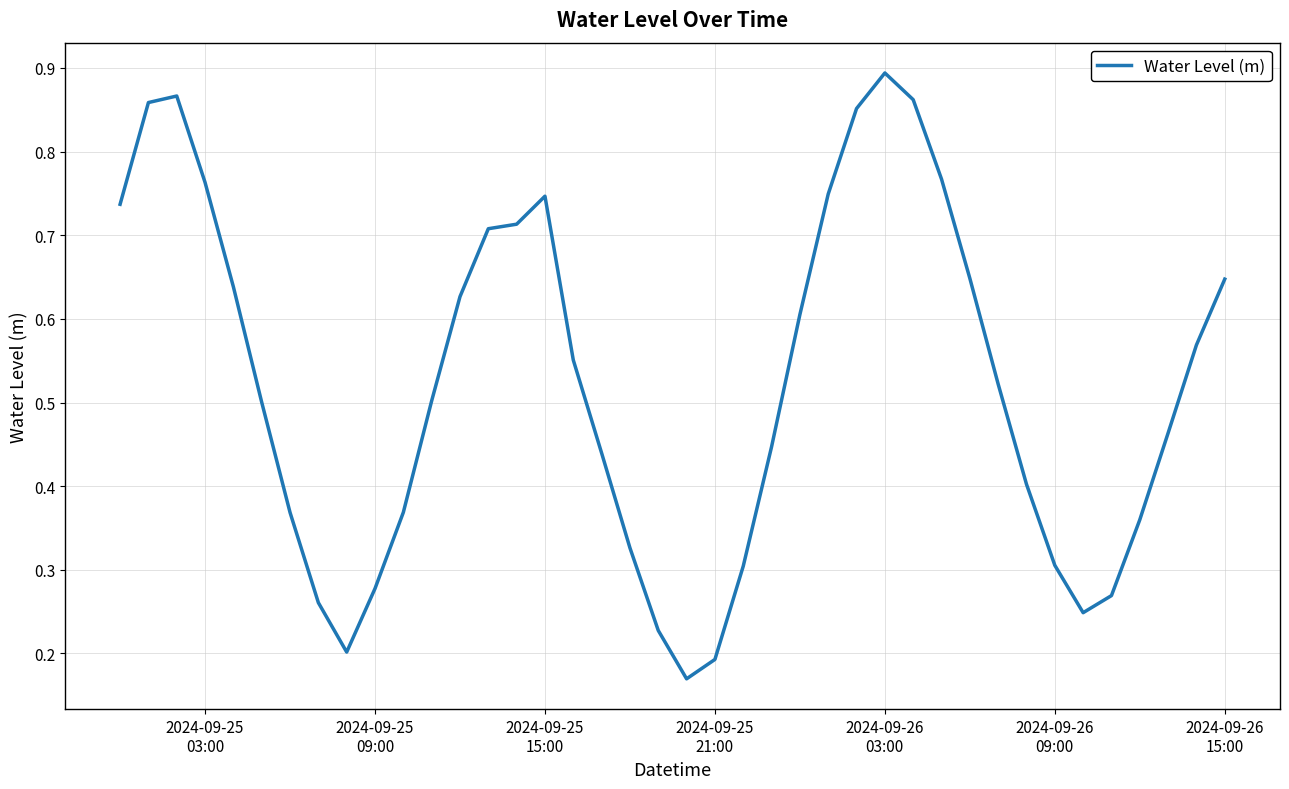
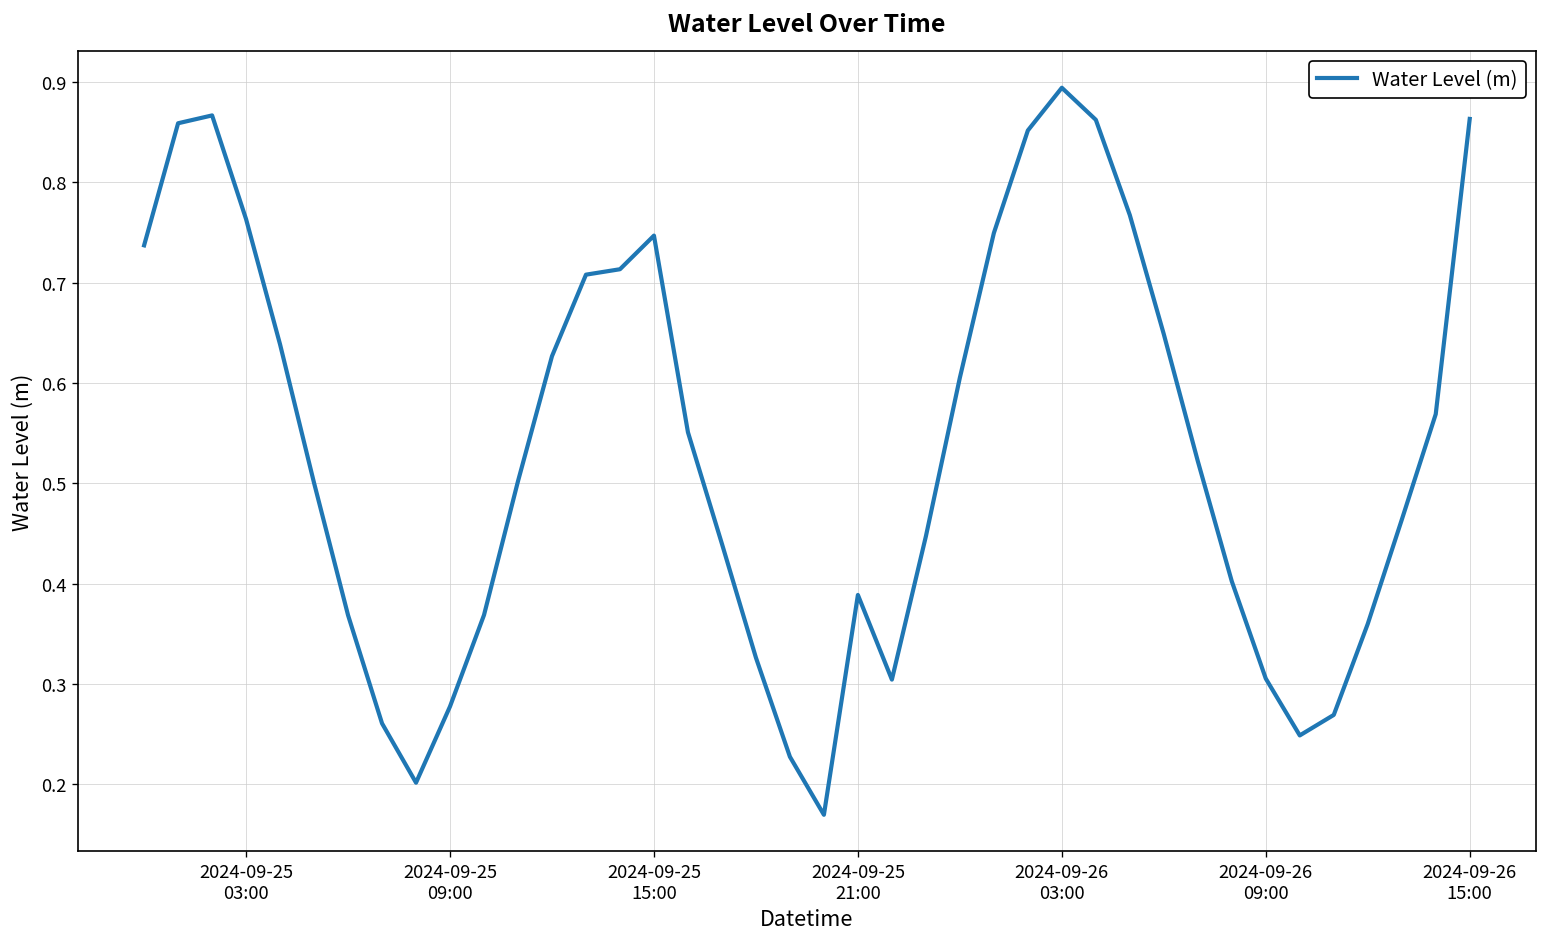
  {
    "2024-09-25 03:00": 0.76,
    "2024-09-25 09:00": 0.28,
    "2024-09-25 15:00": 0.75,
-   "2024-09-25 21:00": 0.19,
+   "2024-09-25 21:00": 0.39,
    "2024-09-26 03:00": 0.89,
    "2024-09-26 09:00": 0.31,
-   "2024-09-26 15:00": 0.65
+   "2024-09-26 15:00": 0.86
  }
